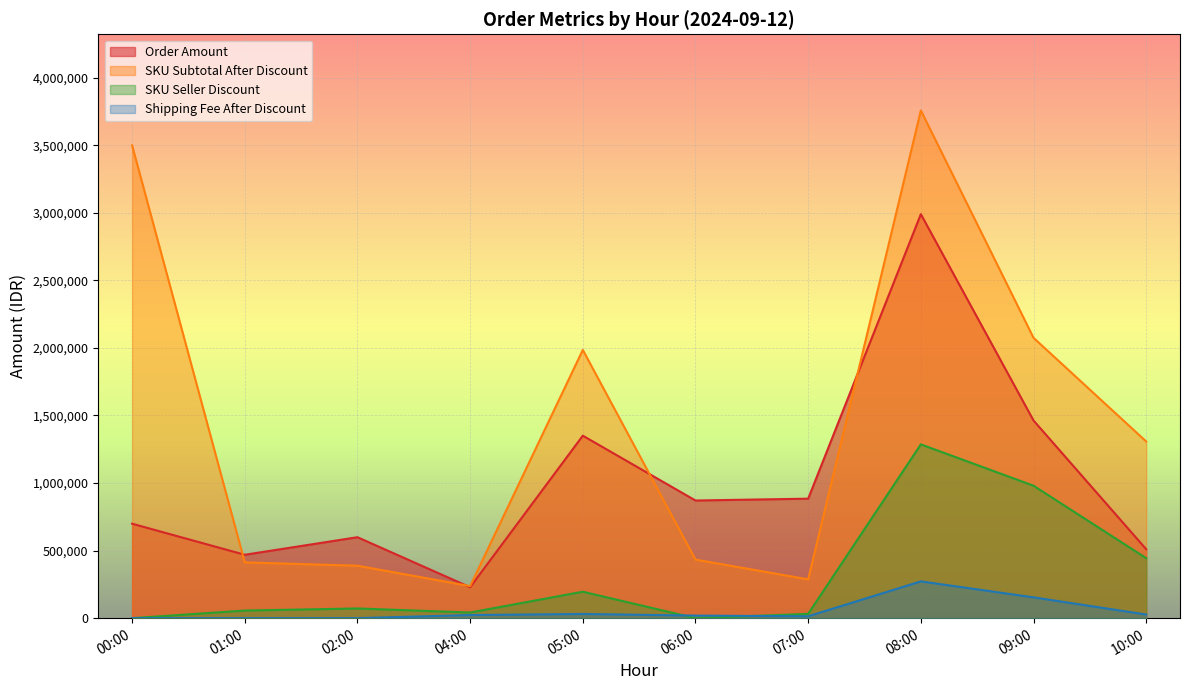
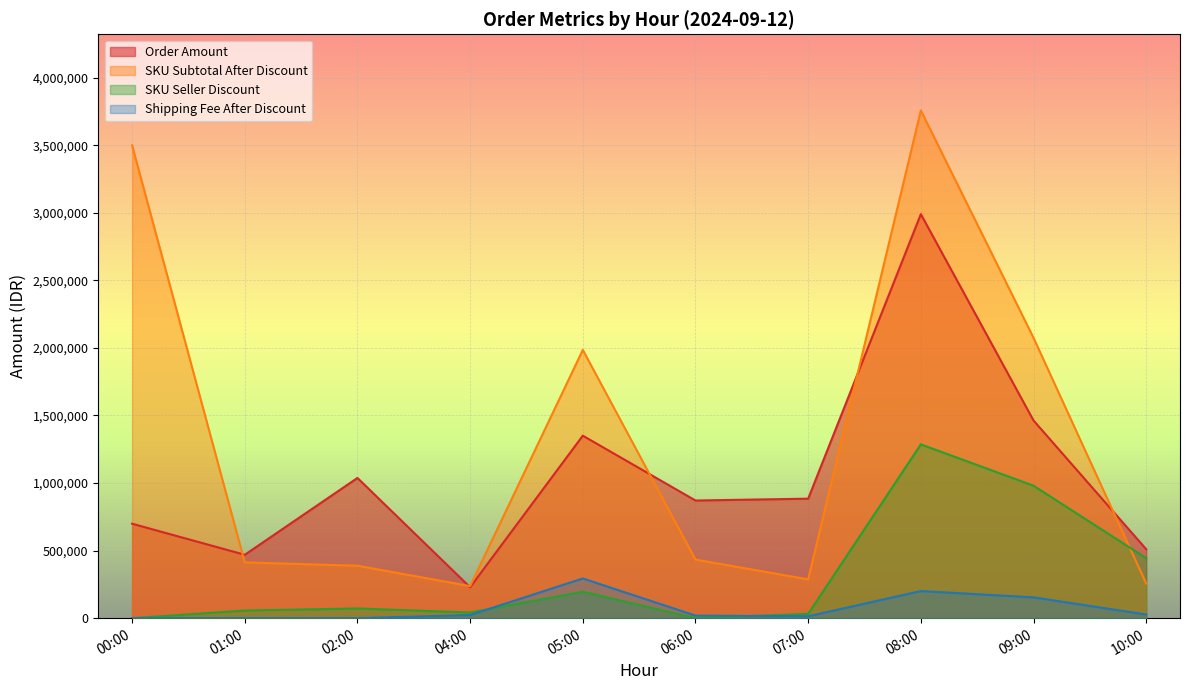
  {
    "Order Amount": {
      "00:00": "700,000",
      "01:00": "470,000",
-     "02:00": "600,000",
+     "02:00": "1,040,000",
      "05:00": "1,350,000",
      "06:00": "870,000",
      "07:00": "880,000",
      "08:00": "2,990,000",
      "09:00": "1,460,000",
      "10:00": "510,000"
    },
    "SKU Subtotal After Discount": {
      "00:00": "3,500,000",
      "01:00": "410,000",
      "02:00": "390,000",
      "05:00": "1,980,000",
      "06:00": "430,000",
      "07:00": "290,000",
      "08:00": "3,760,000",
      "09:00": "2,070,000",
-     "10:00": "1,310,000"
+     "10:00": "260,000"
    },
    "SKU Seller Discount": {
      "01:00": "60,000",
      "02:00": "70,000",
      "04:00": "40,000",
      "05:00": "200,000",
      "06:00": "0",
      "08:00": "1,290,000",
      "09:00": "980,000",
      "10:00": "440,000"
    },
    "Shipping Fee After Discount": {
      "01:00": "0",
      "02:00": "0",
      "04:00": "20,000",
-     "05:00": "30,000",
+     "05:00": "290,000",
      "06:00": "20,000",
-     "08:00": "270,000",
+     "08:00": "200,000",
      "09:00": "150,000",
      "10:00": "30,000"
    }
  }
